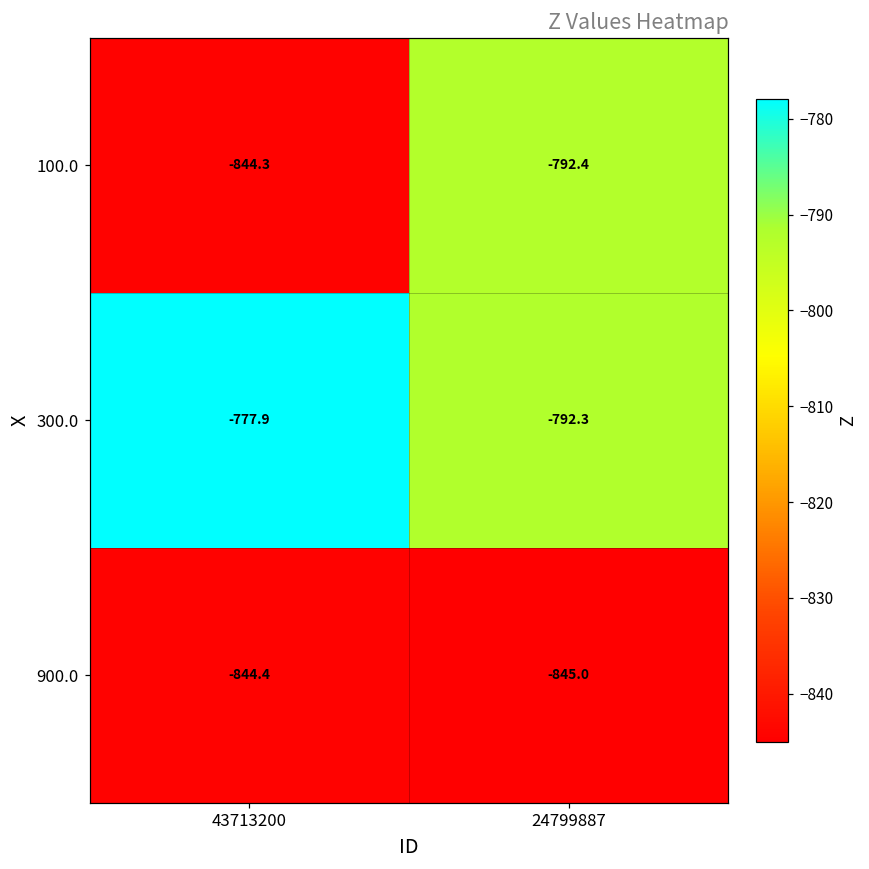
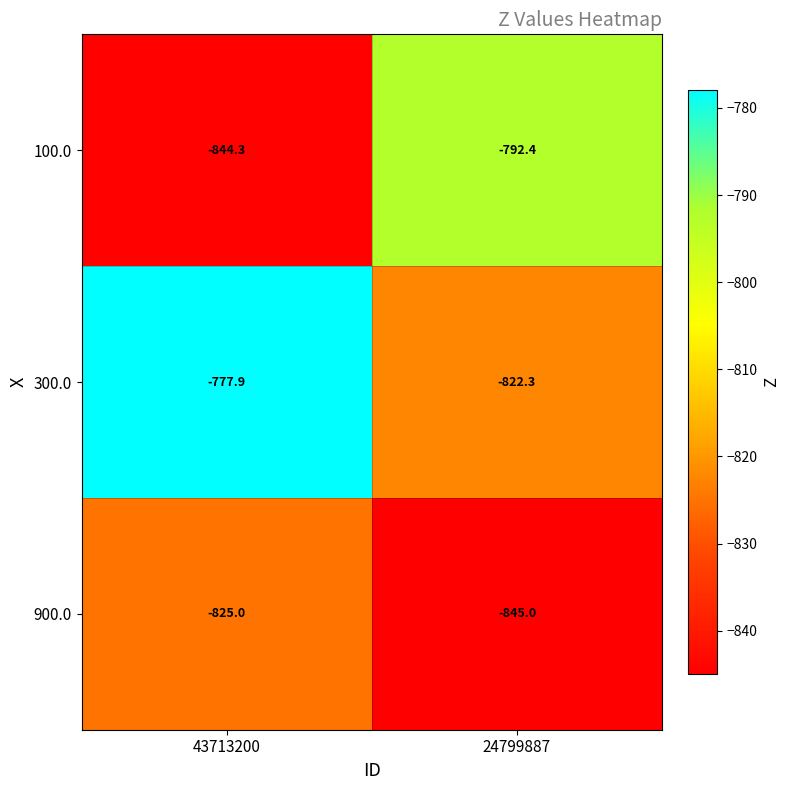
  {
    "100.0": {
      "43713200": -844.3,
      "24799887": -792.4
    },
    "300.0": {
      "43713200": -777.9,
-     "24799887": -792.3
+     "24799887": -822.3
    },
    "900.0": {
-     "43713200": -844.4,
+     "43713200": -825.0,
      "24799887": -845.0
    }
  }
